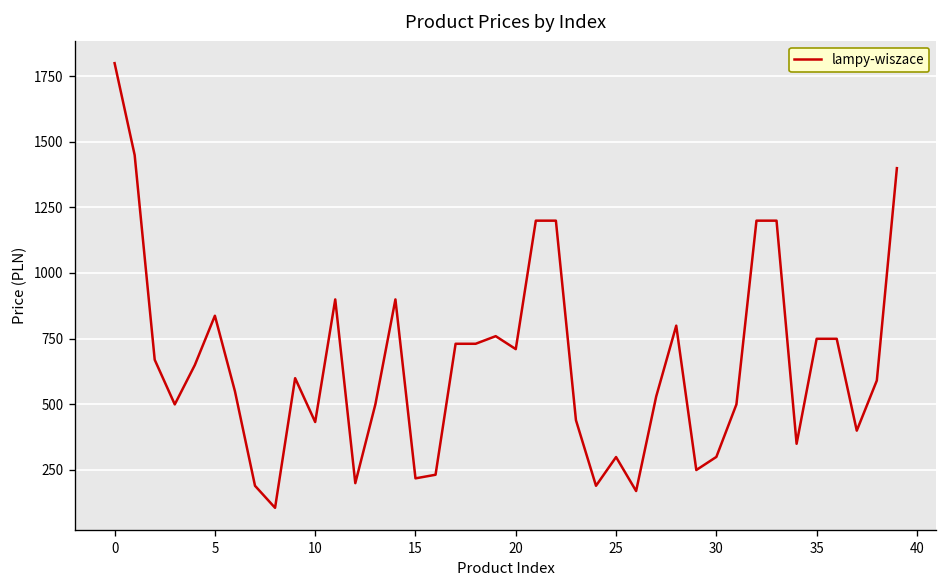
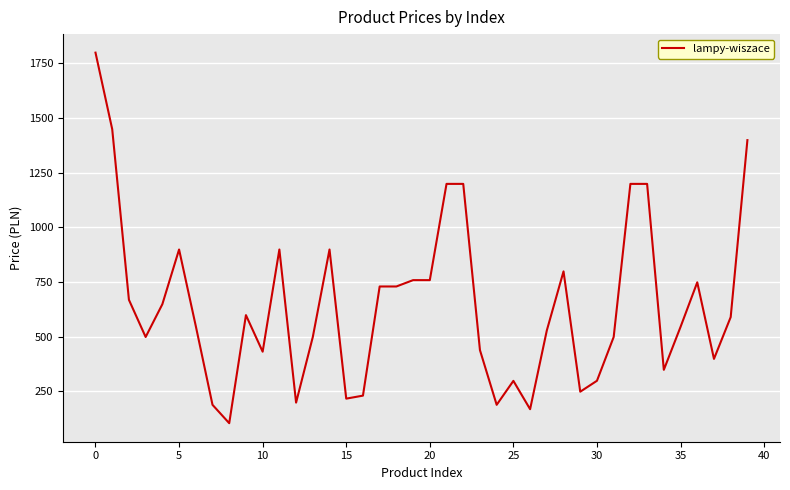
  {
    "0": 1800,
-   "5": 840,
+   "5": 900,
    "10": 430,
    "15": 220,
-   "20": 710,
+   "20": 760,
    "25": 300,
    "30": 300,
-   "35": 750
+   "35": 550
  }
